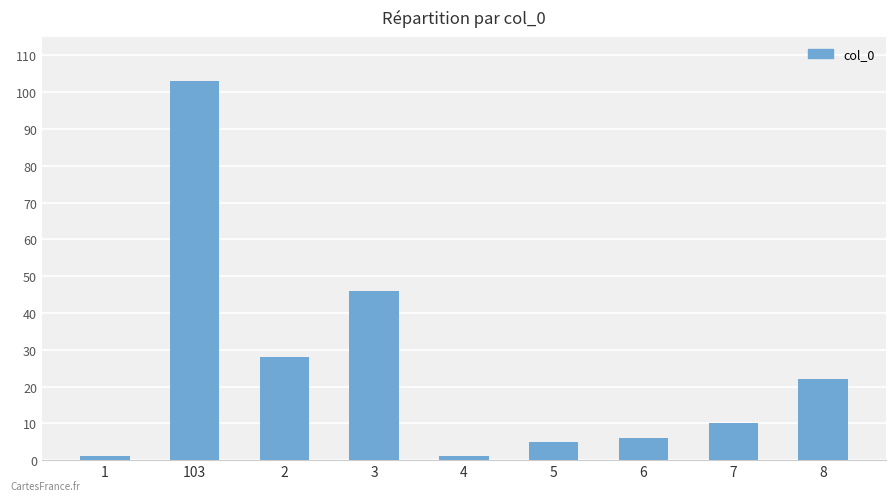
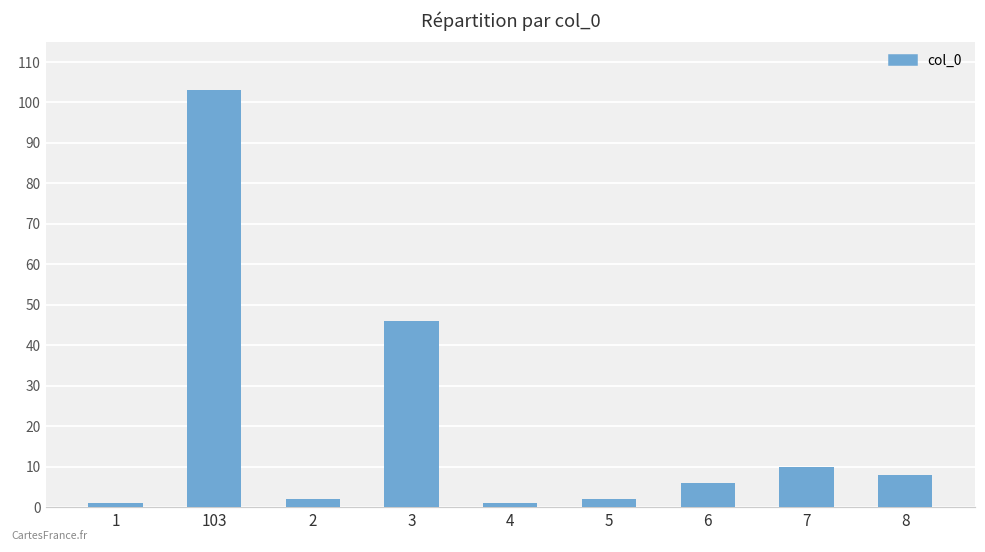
  {
    "1": 1,
    "103": 103,
-   "2": 28,
+   "2": 2,
    "3": 46,
    "4": 1,
-   "5": 5,
+   "5": 2,
    "6": 6,
    "7": 10,
-   "8": 22
+   "8": 8
  }
